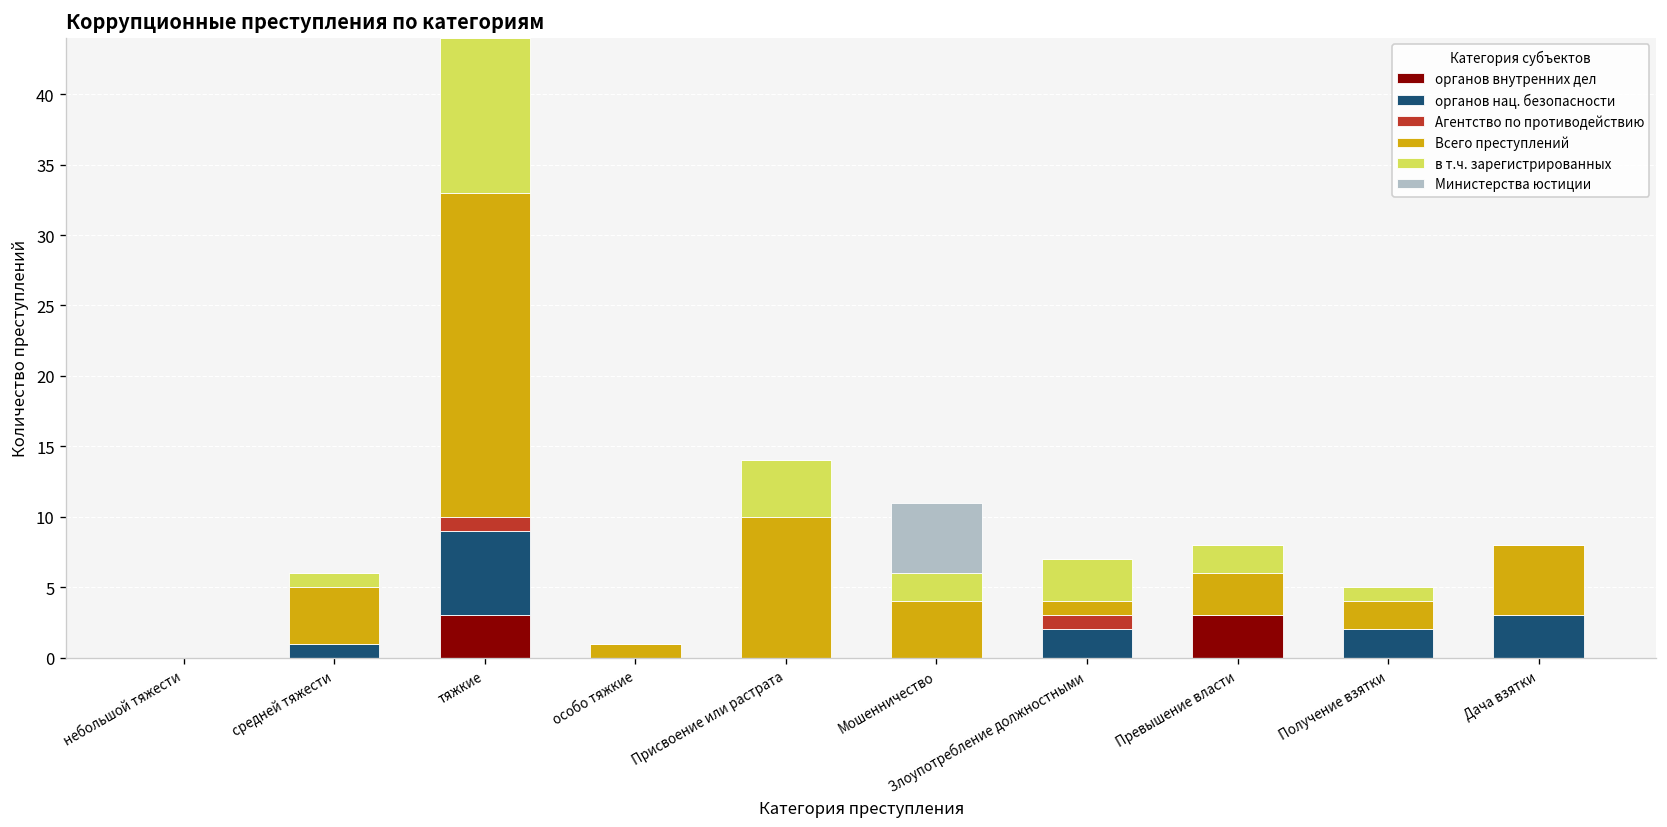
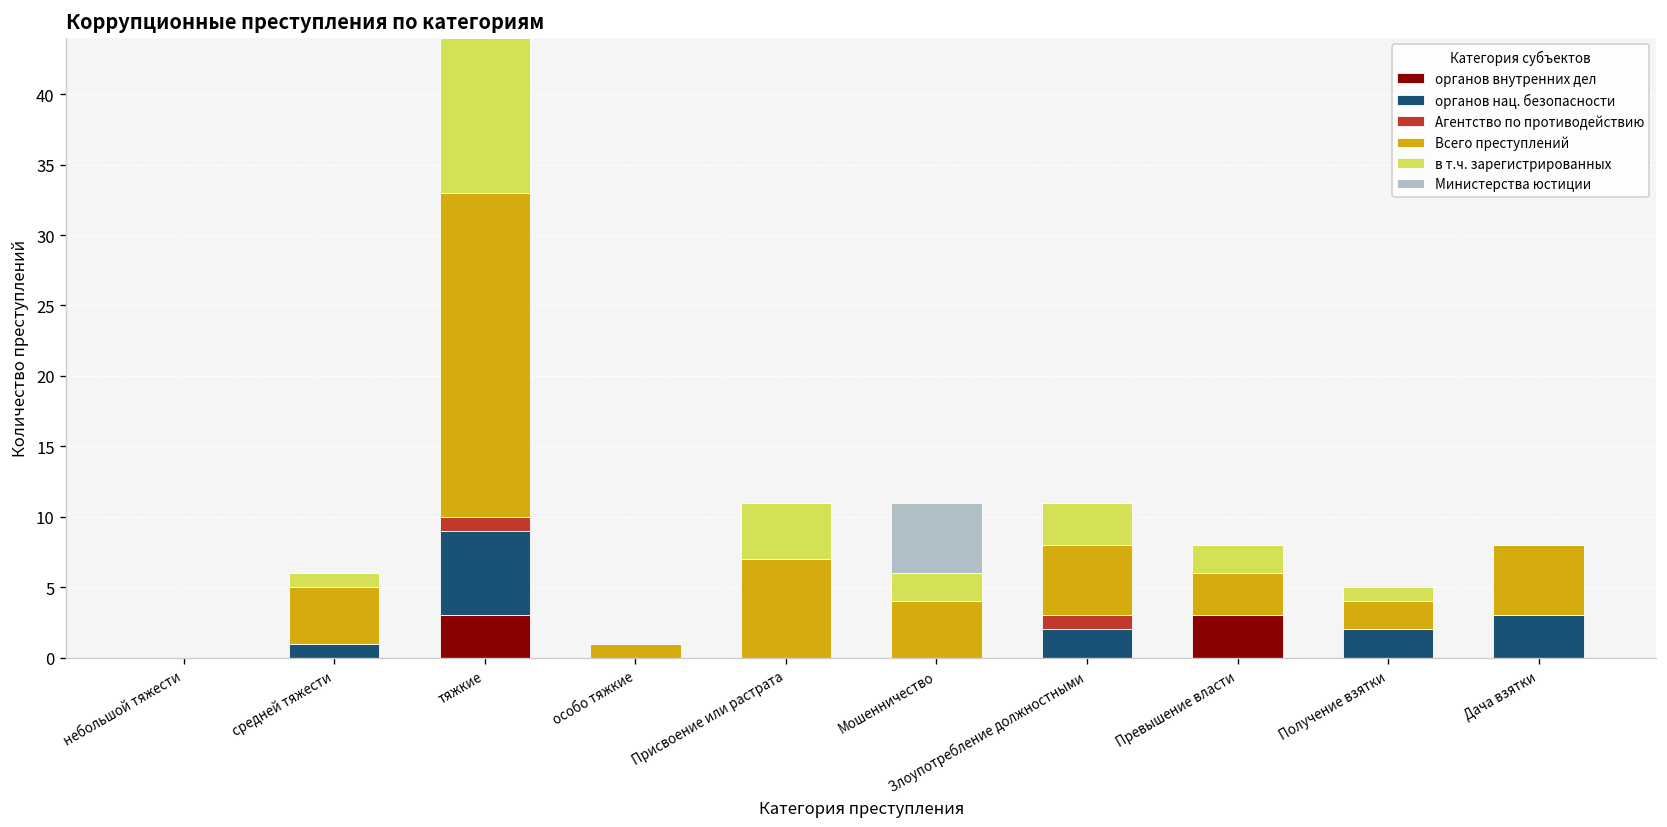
  {
    "органов внутренних дел": {
      "небольшой тяжести": 0,
      "средней тяжести": 0,
      "тяжкие": 3,
      "особо тяжкие": 0,
      "Присвоение или растрата": 0,
      "Мошенничество": 0,
      "Злоупотребление должностными": 0,
      "Превышение власти": 3,
      "Получение взятки": 0,
      "Дача взятки": 0
    },
    "органов нац. безопасности": {
      "небольшой тяжести": 0,
      "средней тяжести": 1,
      "тяжкие": 6,
      "особо тяжкие": 0,
      "Присвоение или растрата": 0,
      "Мошенничество": 0,
      "Злоупотребление должностными": 2,
      "Превышение власти": 0,
      "Получение взятки": 2,
      "Дача взятки": 3
    },
    "Агентство по противодействию": {
      "небольшой тяжести": 0,
      "средней тяжести": 0,
      "тяжкие": 1,
      "особо тяжкие": 0,
      "Присвоение или растрата": 0,
      "Мошенничество": 0,
      "Злоупотребление должностными": 1,
      "Превышение власти": 0,
      "Получение взятки": 0,
      "Дача взятки": 0
    },
    "Всего преступлений": {
      "небольшой тяжести": 0,
      "средней тяжести": 4,
      "тяжкие": 23,
      "особо тяжкие": 1,
-     "Присвоение или растрата": 10,
+     "Присвоение или растрата": 7,
      "Мошенничество": 4,
-     "Злоупотребление должностными": 1,
+     "Злоупотребление должностными": 5,
      "Превышение власти": 3,
      "Получение взятки": 2,
      "Дача взятки": 5
    },
    "в т.ч. зарегистрированных": {
      "небольшой тяжести": 0,
      "средней тяжести": 1,
      "тяжкие": 11,
      "особо тяжкие": 0,
      "Присвоение или растрата": 4,
      "Мошенничество": 2,
      "Злоупотребление должностными": 3,
      "Превышение власти": 2,
      "Получение взятки": 1,
      "Дача взятки": 0
    },
    "Министерства юстиции": {
      "небольшой тяжести": 0,
      "средней тяжести": 0,
      "тяжкие": 0,
      "особо тяжкие": 0,
      "Присвоение или растрата": 0,
      "Мошенничество": 5,
      "Злоупотребление должностными": 0,
      "Превышение власти": 0,
      "Получение взятки": 0,
      "Дача взятки": 0
    }
  }
